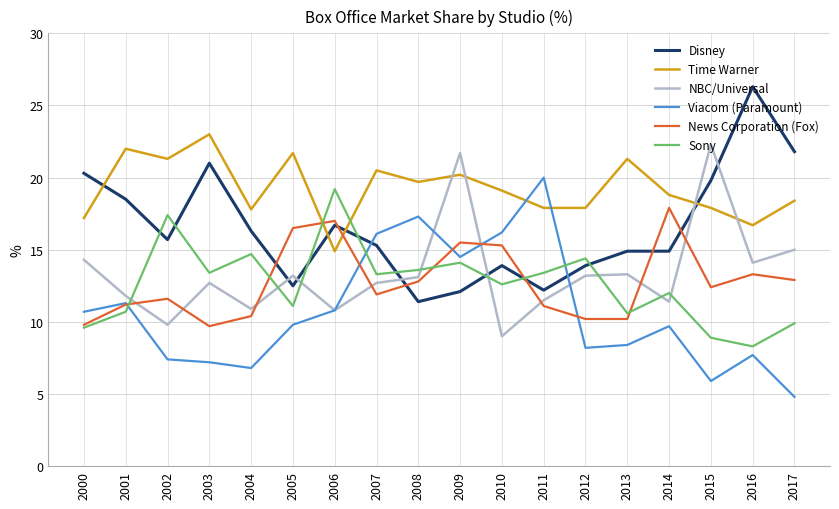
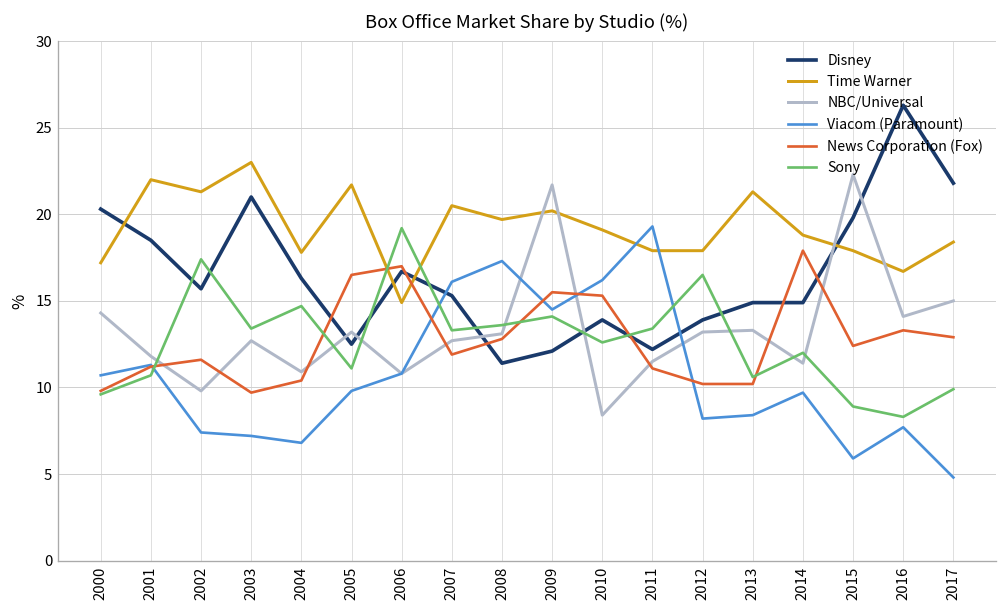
  {
    "Disney": {
      "2000": 20.3,
      "2001": 18.5,
      "2002": 15.7,
      "2003": 21.0,
      "2004": 16.3,
      "2005": 12.5,
      "2006": 16.7,
      "2007": 15.3,
      "2008": 11.4,
      "2009": 12.1,
      "2010": 13.9,
      "2011": 12.2,
      "2012": 13.9,
      "2013": 14.9,
      "2014": 14.9,
      "2015": 19.8,
      "2016": 26.3,
      "2017": 21.8
    },
    "Time Warner": {
      "2000": 17.2,
      "2001": 22.0,
      "2002": 21.3,
      "2003": 23.0,
      "2004": 17.8,
      "2005": 21.7,
      "2006": 14.9,
      "2007": 20.5,
      "2008": 19.7,
      "2009": 20.2,
      "2010": 19.1,
      "2011": 17.9,
      "2012": 17.9,
      "2013": 21.3,
      "2014": 18.8,
      "2015": 17.9,
      "2016": 16.7,
      "2017": 18.4
    },
    "NBC/Universal": {
      "2000": 14.3,
      "2001": 11.8,
      "2002": 9.8,
      "2003": 12.7,
      "2004": 10.9,
      "2005": 13.2,
      "2007": 12.7,
      "2008": 13.1,
      "2009": 21.7,
-     "2010": 9.0,
+     "2010": 8.4,
      "2011": 11.5,
      "2012": 13.2,
      "2013": 13.3,
      "2014": 11.4,
      "2015": 22.3,
      "2016": 14.1,
      "2017": 15.0
    },
    "Viacom (Paramount)": {
      "2000": 10.7,
      "2002": 7.4,
      "2003": 7.2,
      "2004": 6.8,
      "2005": 9.8,
      "2007": 16.1,
      "2008": 17.3,
      "2009": 14.5,
      "2010": 16.2,
-     "2011": 20.0,
+     "2011": 19.3,
      "2012": 8.2,
      "2013": 8.4,
      "2014": 9.7,
      "2015": 5.9,
      "2016": 7.7,
      "2017": 4.8
    },
    "News Corporation (Fox)": {
      "2000": 9.8,
      "2002": 11.6,
      "2003": 9.7,
      "2004": 10.4,
      "2005": 16.5,
      "2006": 17.0,
      "2007": 11.9,
      "2008": 12.8,
      "2009": 15.5,
      "2010": 15.3,
      "2011": 11.1,
      "2012": 10.2,
      "2013": 10.2,
      "2014": 17.9,
      "2015": 12.4,
      "2016": 13.3,
      "2017": 12.9
    },
    "Sony": {
      "2000": 9.6,
      "2001": 10.7,
      "2002": 17.4,
      "2003": 13.4,
      "2004": 14.7,
      "2005": 11.1,
      "2006": 19.2,
      "2007": 13.3,
      "2008": 13.6,
      "2009": 14.1,
      "2010": 12.6,
      "2011": 13.4,
-     "2012": 14.4,
+     "2012": 16.5,
      "2013": 10.6,
      "2014": 12.0,
      "2015": 8.9,
      "2016": 8.3,
      "2017": 9.9
    }
  }
